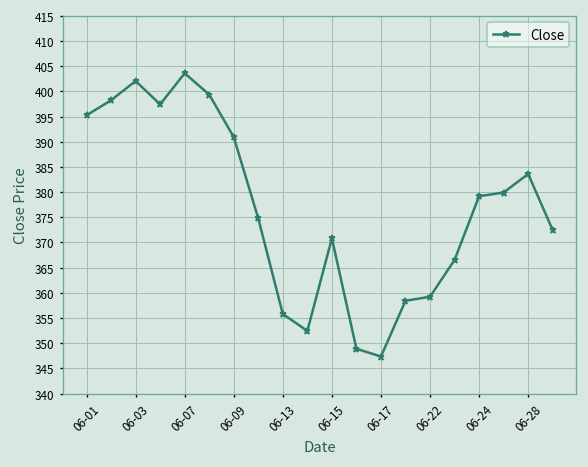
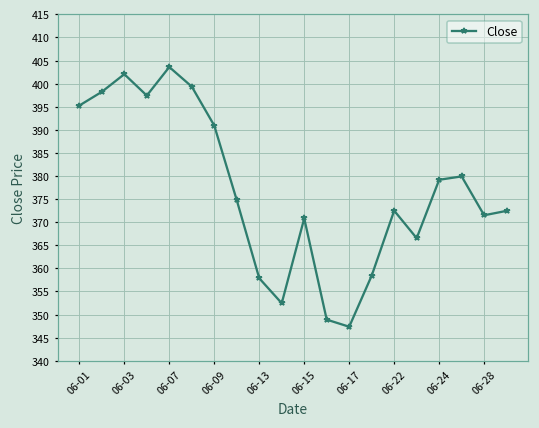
  {
    "06-01": 395,
    "06-03": 402,
    "06-07": 404,
    "06-09": 391,
-   "06-13": 356,
+   "06-13": 358,
    "06-15": 371,
    "06-17": 347,
-   "06-22": 359,
+   "06-22": 372,
    "06-24": 379,
-   "06-28": 384
+   "06-28": 371
  }
